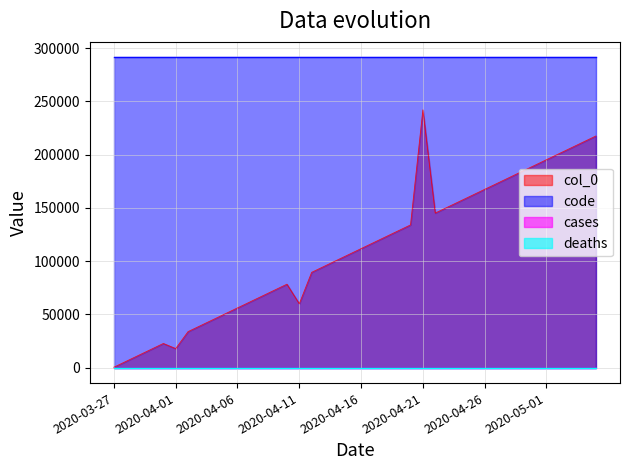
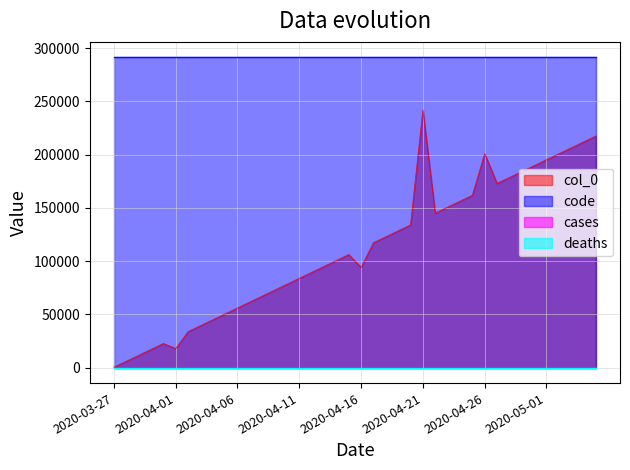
  {
    "col_0": {
      "2020-04-01": 18000,
      "2020-04-06": 56000,
-     "2020-04-11": 60000,
-     "2020-04-16": 112000,
+     "2020-04-11": 84000,
+     "2020-04-16": 94000,
      "2020-04-21": 242000,
-     "2020-04-26": 167000,
+     "2020-04-26": 201000,
      "2020-05-01": 195000
    },
    "code": {
      "2020-03-27": 291000,
      "2020-04-01": 291000,
      "2020-04-06": 291000,
      "2020-04-11": 291000,
      "2020-04-16": 291000,
      "2020-04-21": 291000,
      "2020-04-26": 291000,
      "2020-05-01": 291000
    },
    "deaths": {
      "2020-04-01": 0,
      "2020-04-06": 0,
      "2020-04-11": 0,
      "2020-04-16": 0,
      "2020-04-21": 0,
      "2020-04-26": 0,
      "2020-05-01": 0
    }
  }
